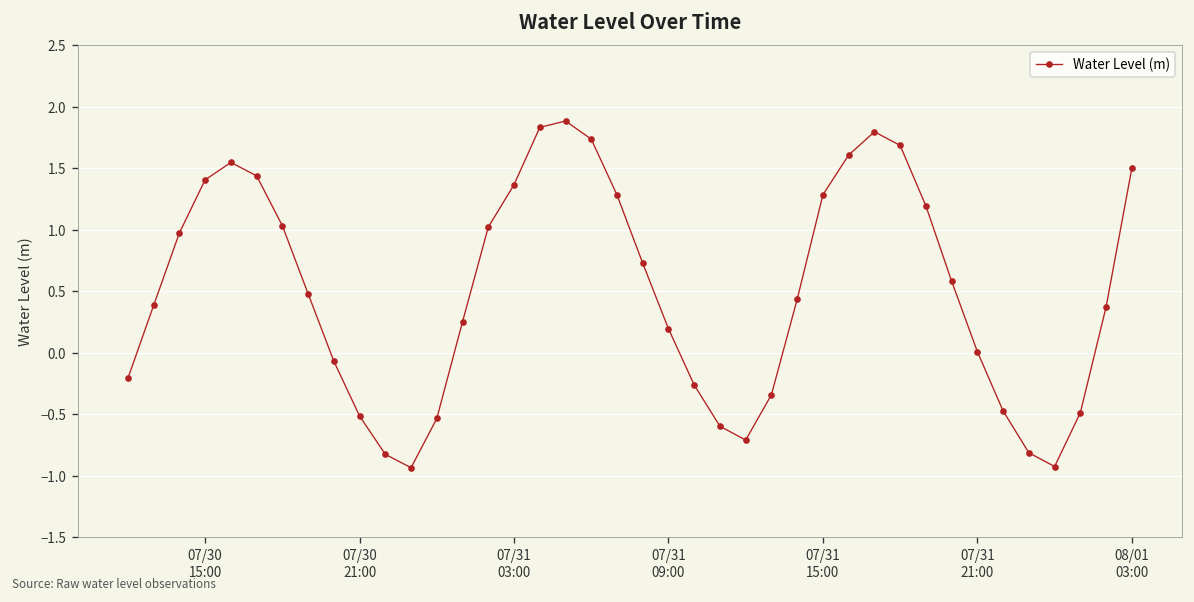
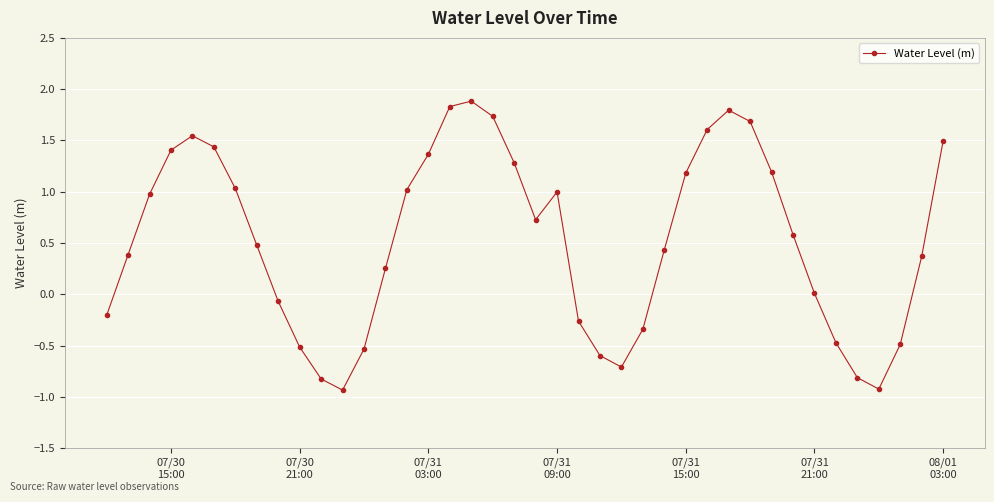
  {
    "07/30 15:00": 1.41,
    "07/30 21:00": -0.51,
    "07/31 03:00": 1.37,
-   "07/31 09:00": 0.19,
-   "07/31 15:00": 1.28,
+   "07/31 09:00": 1.00,
+   "07/31 15:00": 1.18,
    "07/31 21:00": 0.01,
    "08/01 03:00": 1.50
  }
